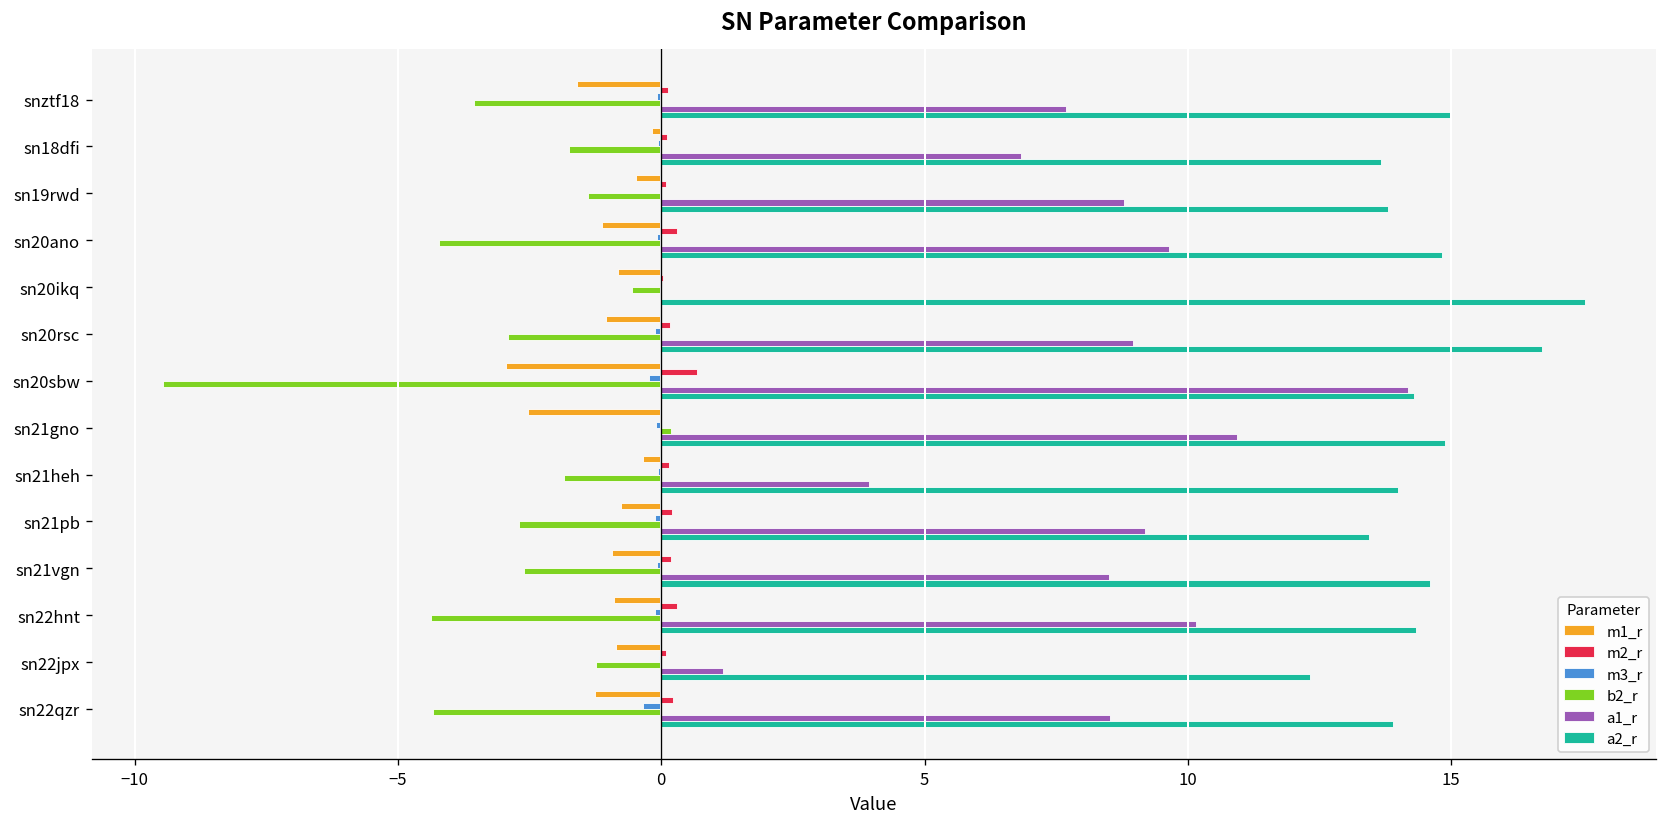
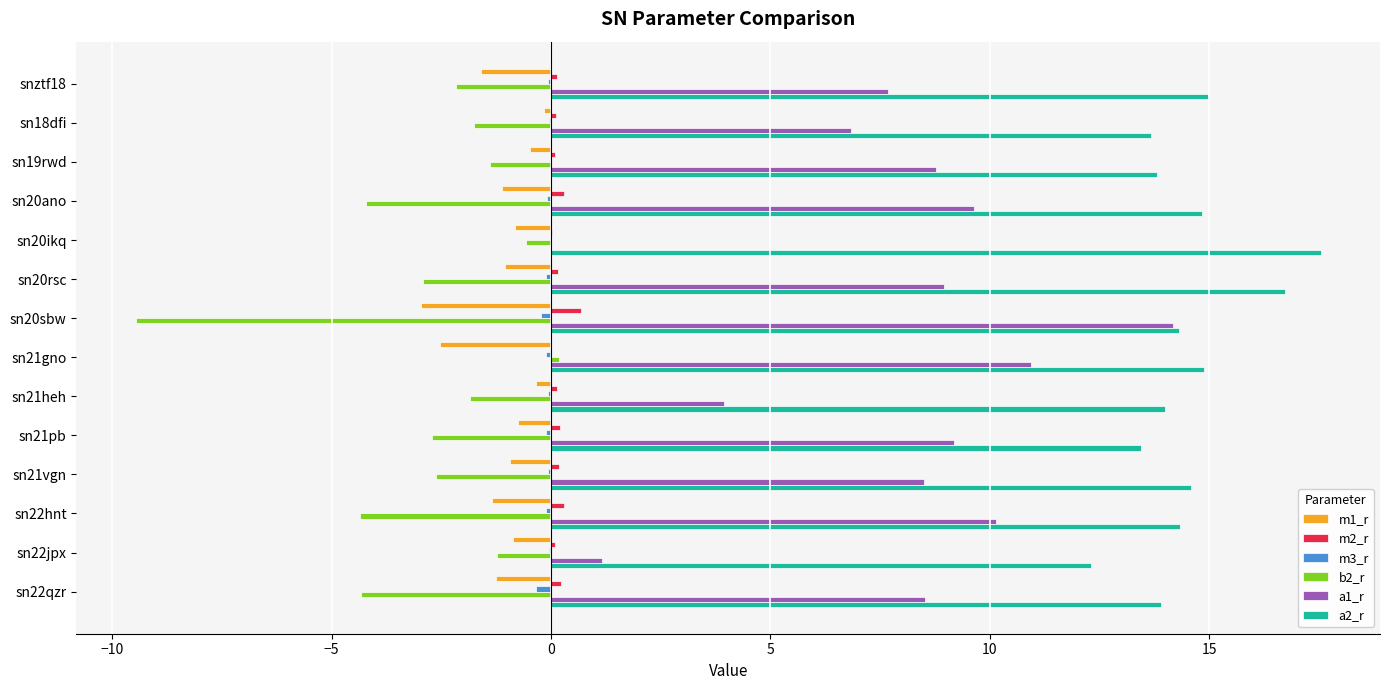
  {
    "m1_r": {
      "snztf18": -1.6,
      "sn18dfi": -0.2,
      "sn19rwd": -0.5,
      "sn20ano": -1.1,
      "sn20ikq": -0.8,
      "sn20rsc": -1.1,
      "sn20sbw": -3.0,
      "sn21gno": -2.5,
      "sn21heh": -0.3,
      "sn21pb": -0.8,
      "sn21vgn": -0.9,
-     "sn22hnt": -0.9,
+     "sn22hnt": -1.4,
      "sn22jpx": -0.9,
      "sn22qzr": -1.3
    },
    "m2_r": {
      "snztf18": 0.1,
      "sn18dfi": 0.1,
      "sn19rwd": 0.1,
      "sn20ano": 0.3,
      "sn20rsc": 0.2,
      "sn20sbw": 0.7,
      "sn21heh": 0.1,
      "sn21pb": 0.2,
      "sn21vgn": 0.2,
      "sn22hnt": 0.3,
      "sn22jpx": 0.1,
      "sn22qzr": 0.2
    },
    "m3_r": {
      "snztf18": -0.1,
      "sn20ano": -0.1,
      "sn20rsc": -0.1,
      "sn20sbw": -0.2,
      "sn21gno": -0.1,
      "sn21heh": -0.1,
      "sn21pb": -0.1,
      "sn21vgn": -0.1,
      "sn22hnt": -0.1,
      "sn22qzr": -0.3
    },
    "b2_r": {
-     "snztf18": -3.6,
+     "snztf18": -2.2,
      "sn18dfi": -1.7,
      "sn19rwd": -1.4,
      "sn20ano": -4.2,
      "sn20ikq": -0.6,
      "sn20rsc": -2.9,
      "sn20sbw": -9.5,
      "sn21gno": 0.2,
      "sn21heh": -1.8,
      "sn21pb": -2.7,
      "sn21vgn": -2.6,
      "sn22hnt": -4.4,
      "sn22jpx": -1.2,
      "sn22qzr": -4.3
    },
    "a1_r": {
      "snztf18": 7.7,
      "sn18dfi": 6.8,
      "sn19rwd": 8.8,
      "sn20ano": 9.6,
      "sn20rsc": 9.0,
      "sn20sbw": 14.2,
      "sn21gno": 10.9,
      "sn21heh": 3.9,
      "sn21pb": 9.2,
      "sn21vgn": 8.5,
      "sn22hnt": 10.1,
      "sn22jpx": 1.2,
      "sn22qzr": 8.5
    },
    "a2_r": {
      "snztf18": 15.0,
      "sn18dfi": 13.7,
      "sn19rwd": 13.8,
      "sn20ano": 14.8,
      "sn20ikq": 17.5,
      "sn20rsc": 16.7,
      "sn20sbw": 14.3,
      "sn21gno": 14.9,
      "sn21heh": 14.0,
      "sn21pb": 13.4,
      "sn21vgn": 14.6,
      "sn22hnt": 14.3,
      "sn22jpx": 12.3,
      "sn22qzr": 13.9
    }
  }
